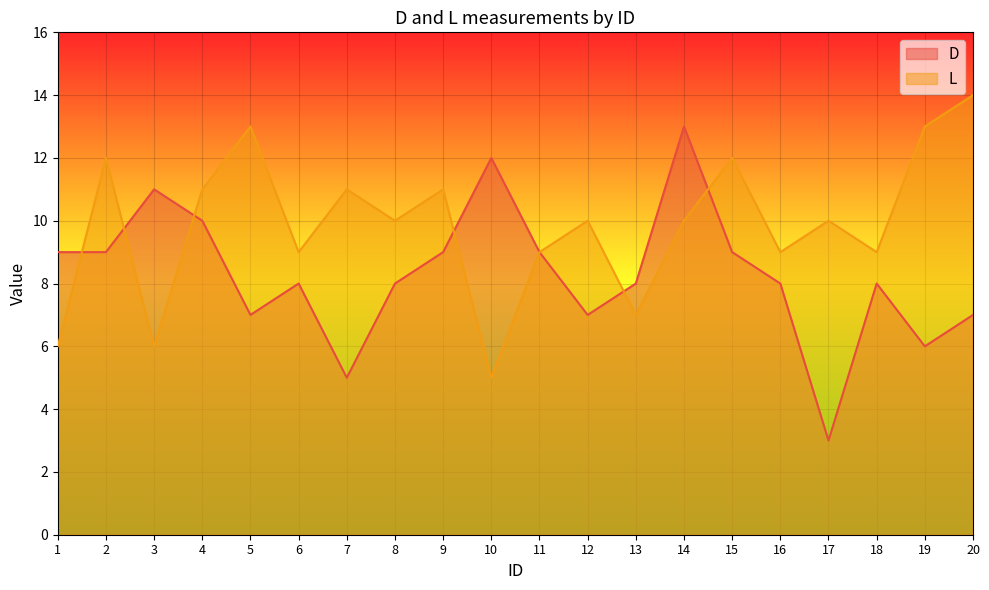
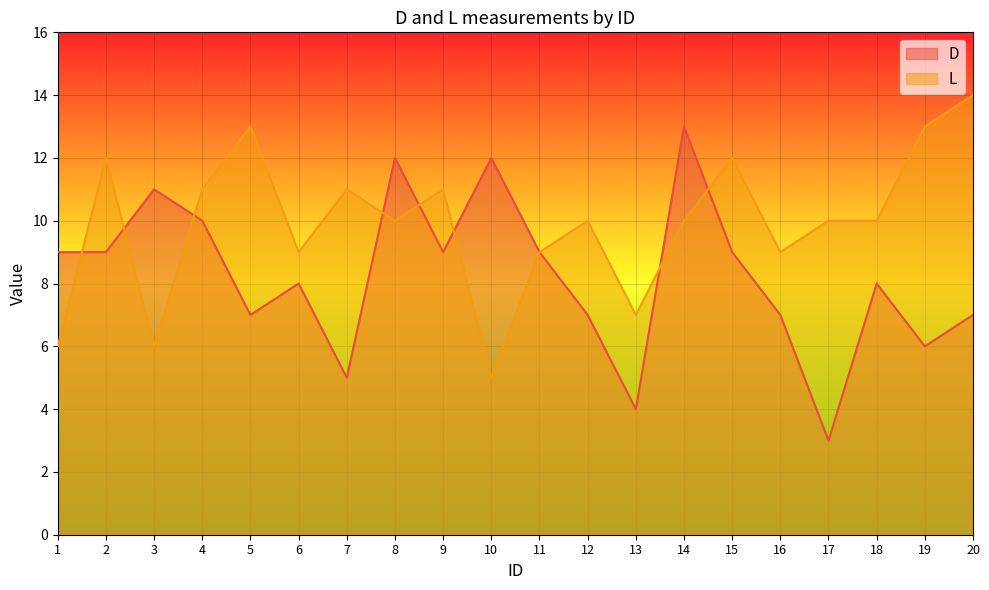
  {
    "D": {
      "1": 9,
      "2": 9,
      "3": 11,
      "4": 10,
      "5": 7,
      "6": 8,
      "7": 5,
-     "8": 8,
+     "8": 12,
      "9": 9,
      "10": 12,
      "12": 7,
-     "13": 8,
+     "13": 4,
      "14": 13,
      "15": 9,
-     "16": 8,
+     "16": 7,
      "17": 3,
      "18": 8,
      "19": 6,
      "20": 7
    },
    "L": {
      "1": 6,
      "2": 12,
      "3": 6,
      "4": 11,
      "5": 13,
      "6": 9,
      "7": 11,
      "8": 10,
      "9": 11,
      "10": 5,
      "12": 10,
      "13": 7,
      "14": 10,
      "15": 12,
      "16": 9,
      "17": 10,
-     "18": 9,
+     "18": 10,
      "19": 13,
      "20": 14
    }
  }
